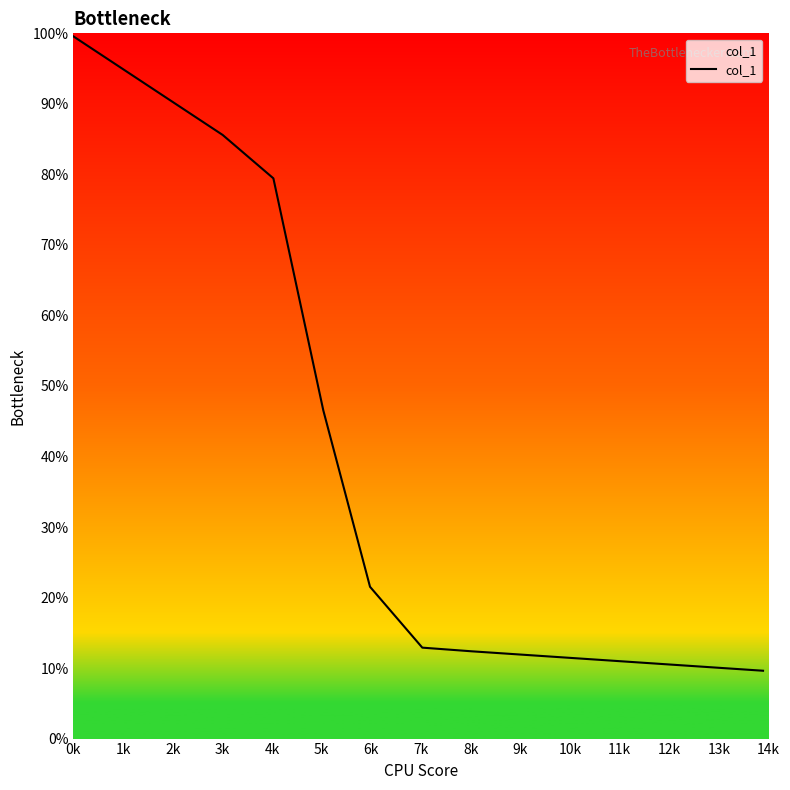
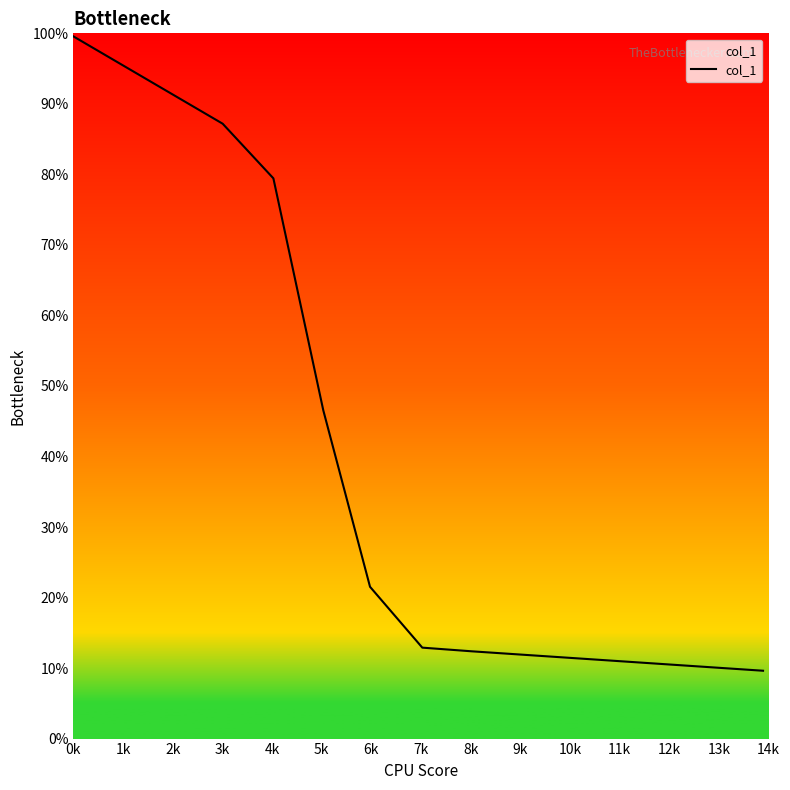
  {
    "0k": "100%",
-   "3k": "86%",
+   "3k": "87%",
    "8k": "12%"
  }
